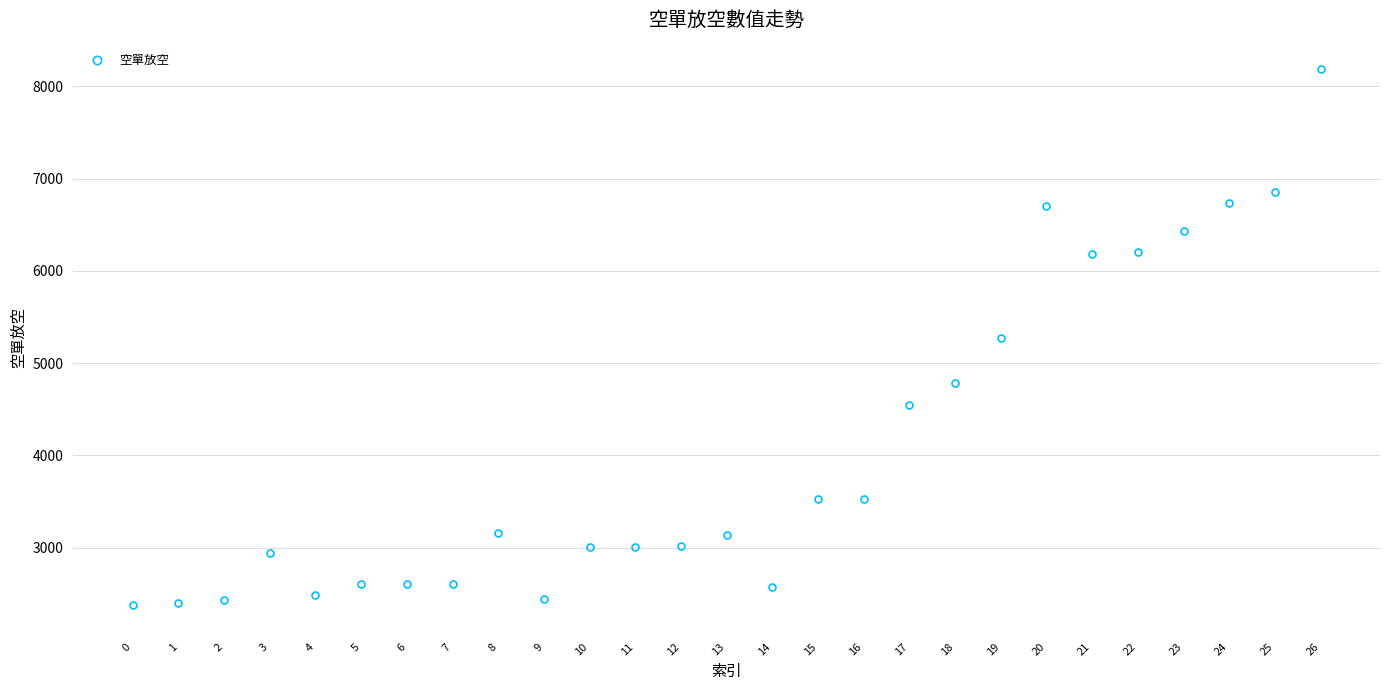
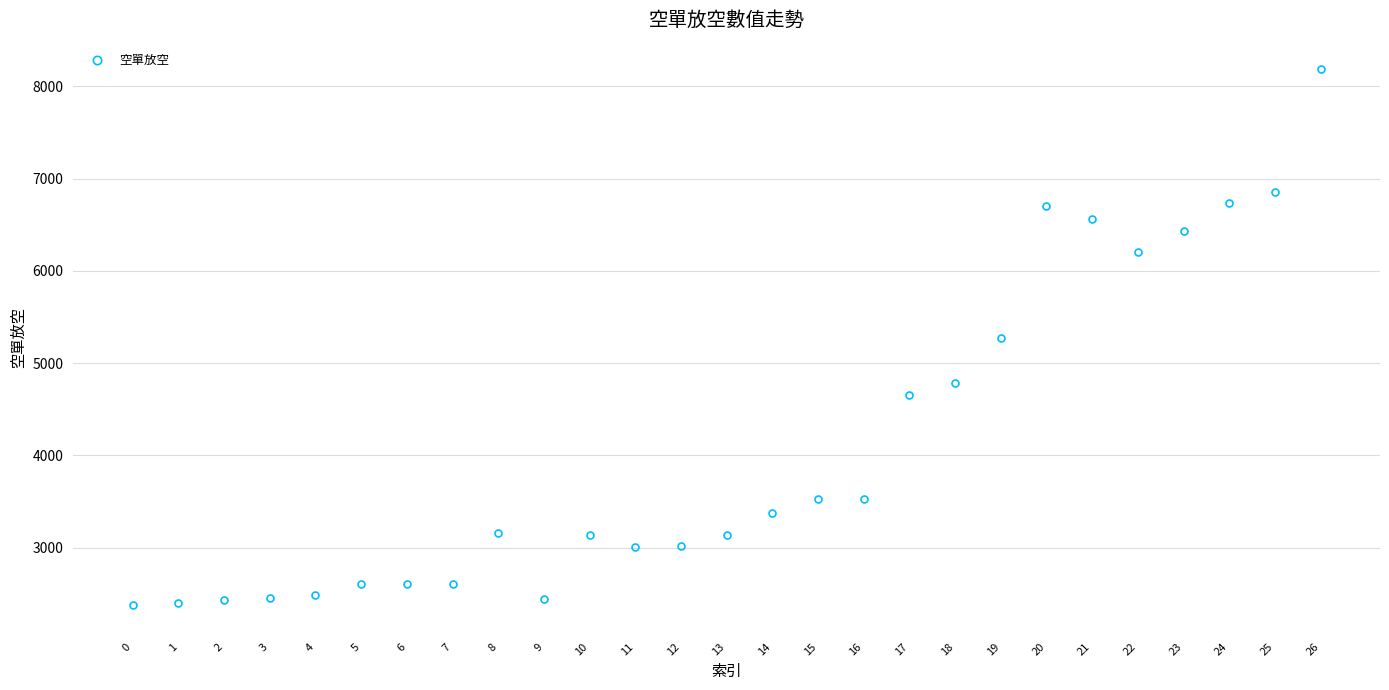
  {
    "0": 2400,
    "1": 2400,
    "2": 2400,
-   "3": 2900,
+   "3": 2500,
    "4": 2500,
    "5": 2600,
    "6": 2600,
    "7": 2600,
    "8": 3200,
    "9": 2400,
-   "10": 3000,
+   "10": 3100,
    "11": 3000,
    "12": 3000,
    "13": 3100,
-   "14": 2600,
+   "14": 3400,
    "15": 3500,
    "16": 3500,
-   "17": 4600,
+   "17": 4700,
    "18": 4800,
    "19": 5300,
    "20": 6700,
-   "21": 6200,
+   "21": 6600,
    "22": 6200,
    "23": 6400,
    "24": 6700,
    "25": 6900,
    "26": 8200
  }
